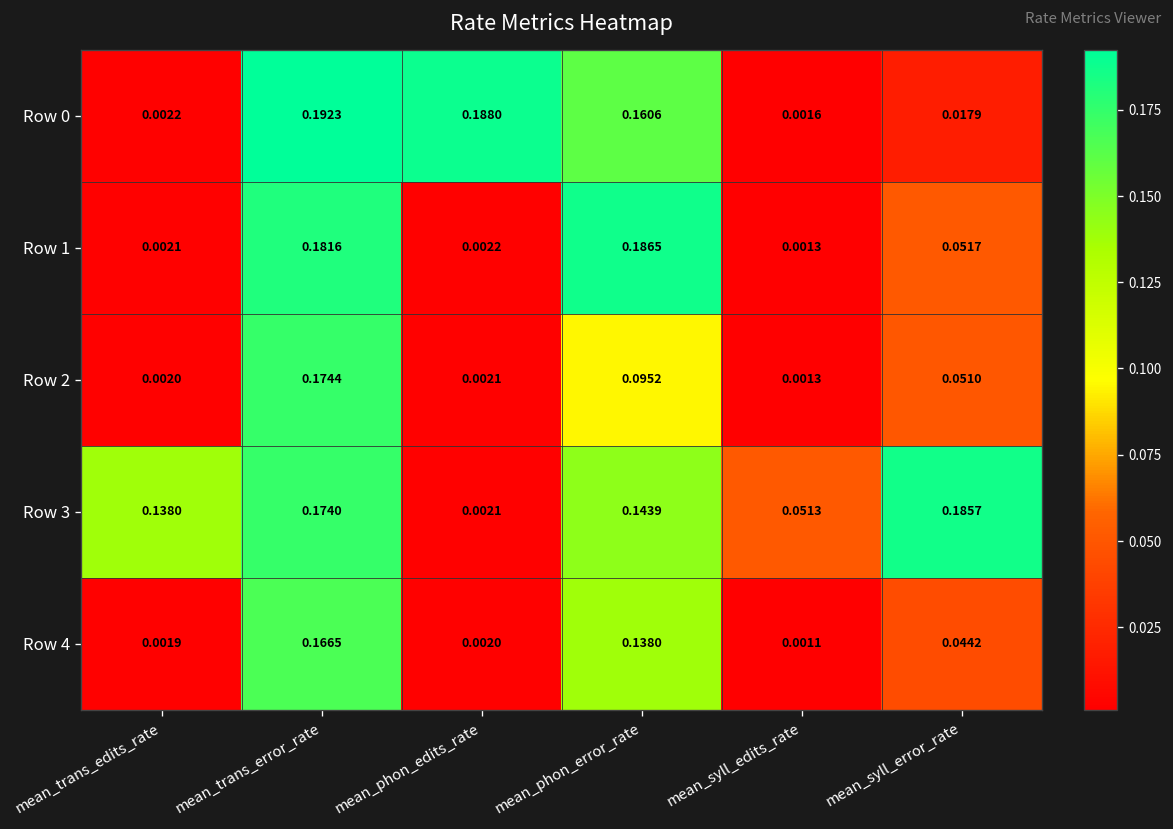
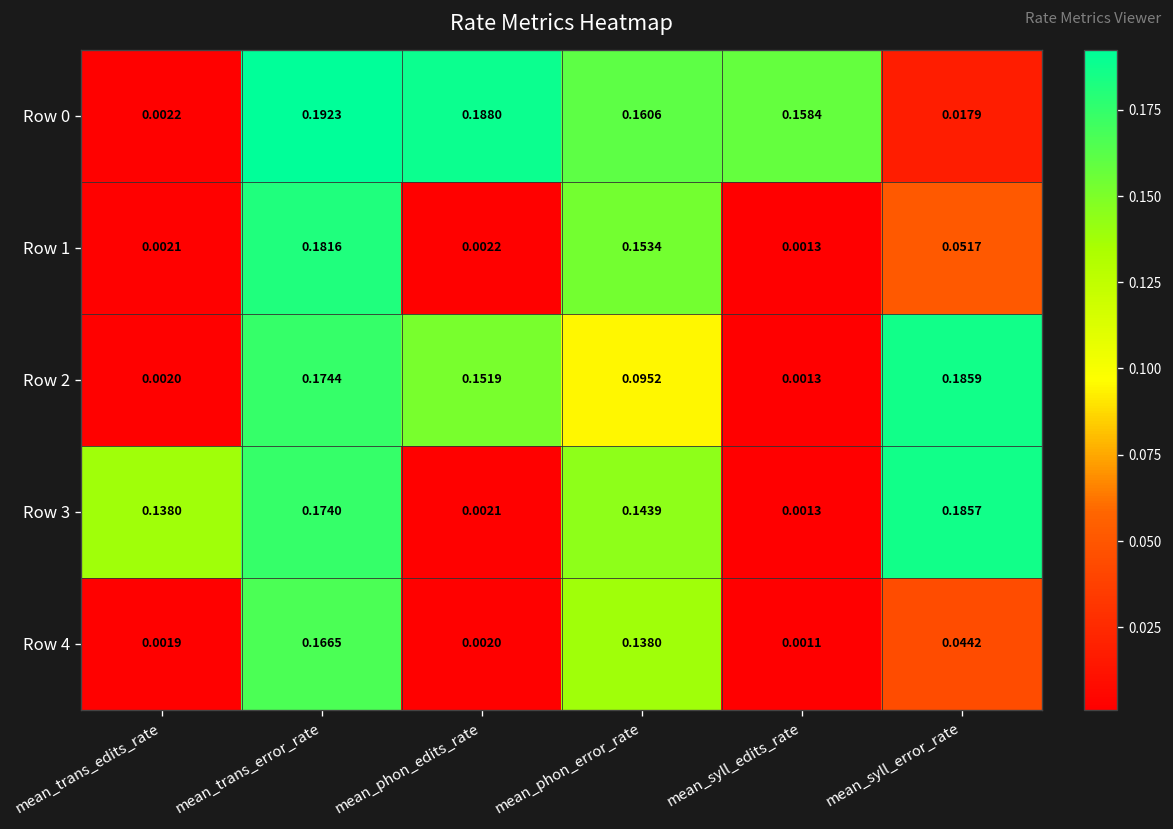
  {
    "Row 0": {
      "mean_trans_edits_rate": 0.0022,
      "mean_trans_error_rate": 0.1923,
      "mean_phon_edits_rate": 0.1880,
      "mean_phon_error_rate": 0.1606,
-     "mean_syll_edits_rate": 0.0016,
+     "mean_syll_edits_rate": 0.1584,
      "mean_syll_error_rate": 0.0179
    },
    "Row 1": {
      "mean_trans_edits_rate": 0.0021,
      "mean_trans_error_rate": 0.1816,
      "mean_phon_edits_rate": 0.0022,
-     "mean_phon_error_rate": 0.1865,
+     "mean_phon_error_rate": 0.1534,
      "mean_syll_edits_rate": 0.0013,
      "mean_syll_error_rate": 0.0517
    },
    "Row 2": {
      "mean_trans_edits_rate": 0.0020,
      "mean_trans_error_rate": 0.1744,
-     "mean_phon_edits_rate": 0.0021,
+     "mean_phon_edits_rate": 0.1519,
      "mean_phon_error_rate": 0.0952,
      "mean_syll_edits_rate": 0.0013,
-     "mean_syll_error_rate": 0.0510
+     "mean_syll_error_rate": 0.1859
    },
    "Row 3": {
      "mean_trans_edits_rate": 0.1380,
      "mean_trans_error_rate": 0.1740,
      "mean_phon_edits_rate": 0.0021,
      "mean_phon_error_rate": 0.1439,
-     "mean_syll_edits_rate": 0.0513,
+     "mean_syll_edits_rate": 0.0013,
      "mean_syll_error_rate": 0.1857
    },
    "Row 4": {
      "mean_trans_edits_rate": 0.0019,
      "mean_trans_error_rate": 0.1665,
      "mean_phon_edits_rate": 0.0020,
      "mean_phon_error_rate": 0.1380,
      "mean_syll_edits_rate": 0.0011,
      "mean_syll_error_rate": 0.0442
    }
  }
